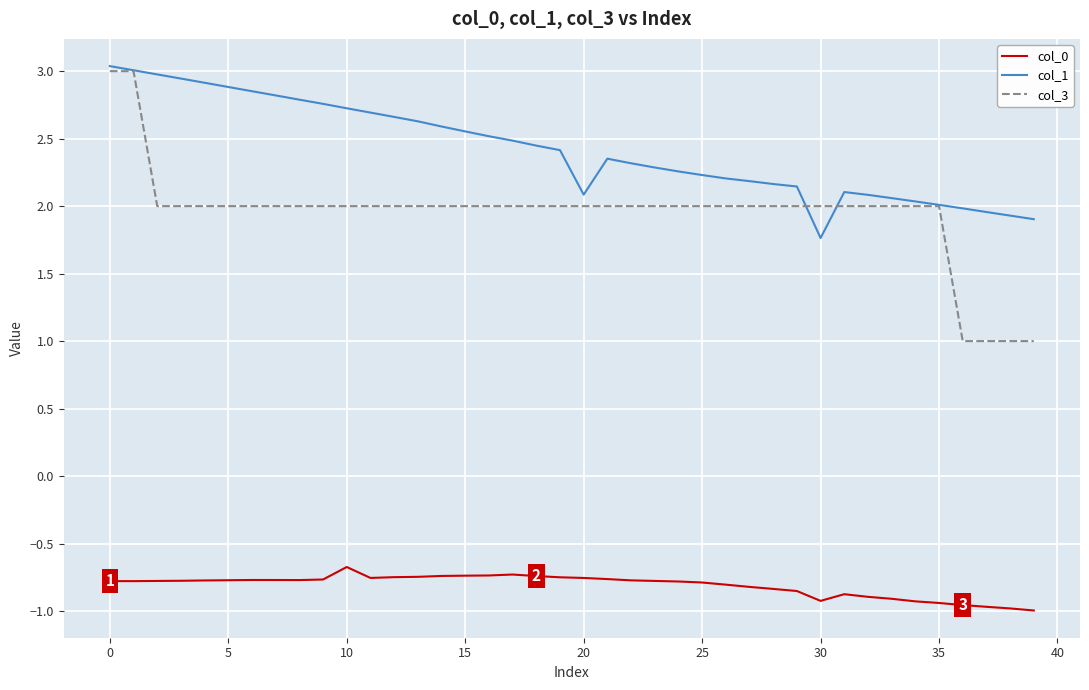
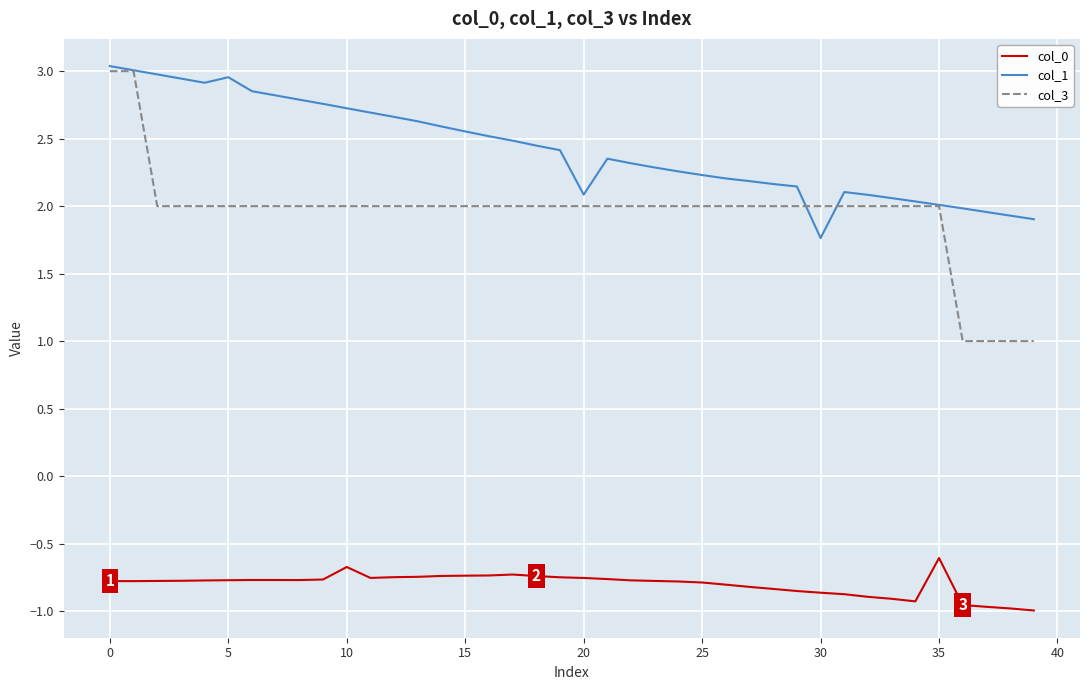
  {
    "col_0": {
      "5": -0.77,
      "10": -0.67,
      "15": -0.74,
      "20": -0.75,
      "25": -0.79,
-     "30": -0.92,
-     "35": -0.94
+     "30": -0.86,
+     "35": -0.61
    },
    "col_1": {
      "0": 3.04,
-     "5": 2.88,
+     "5": 2.96,
      "10": 2.73,
      "15": 2.55,
      "20": 2.09,
      "25": 2.23,
      "30": 1.76
    },
    "col_3": {
      "0": 3.00,
      "5": 2.00,
      "10": 2.00,
      "15": 2.00,
      "20": 2.00,
      "25": 2.00,
      "30": 2.00
    }
  }
